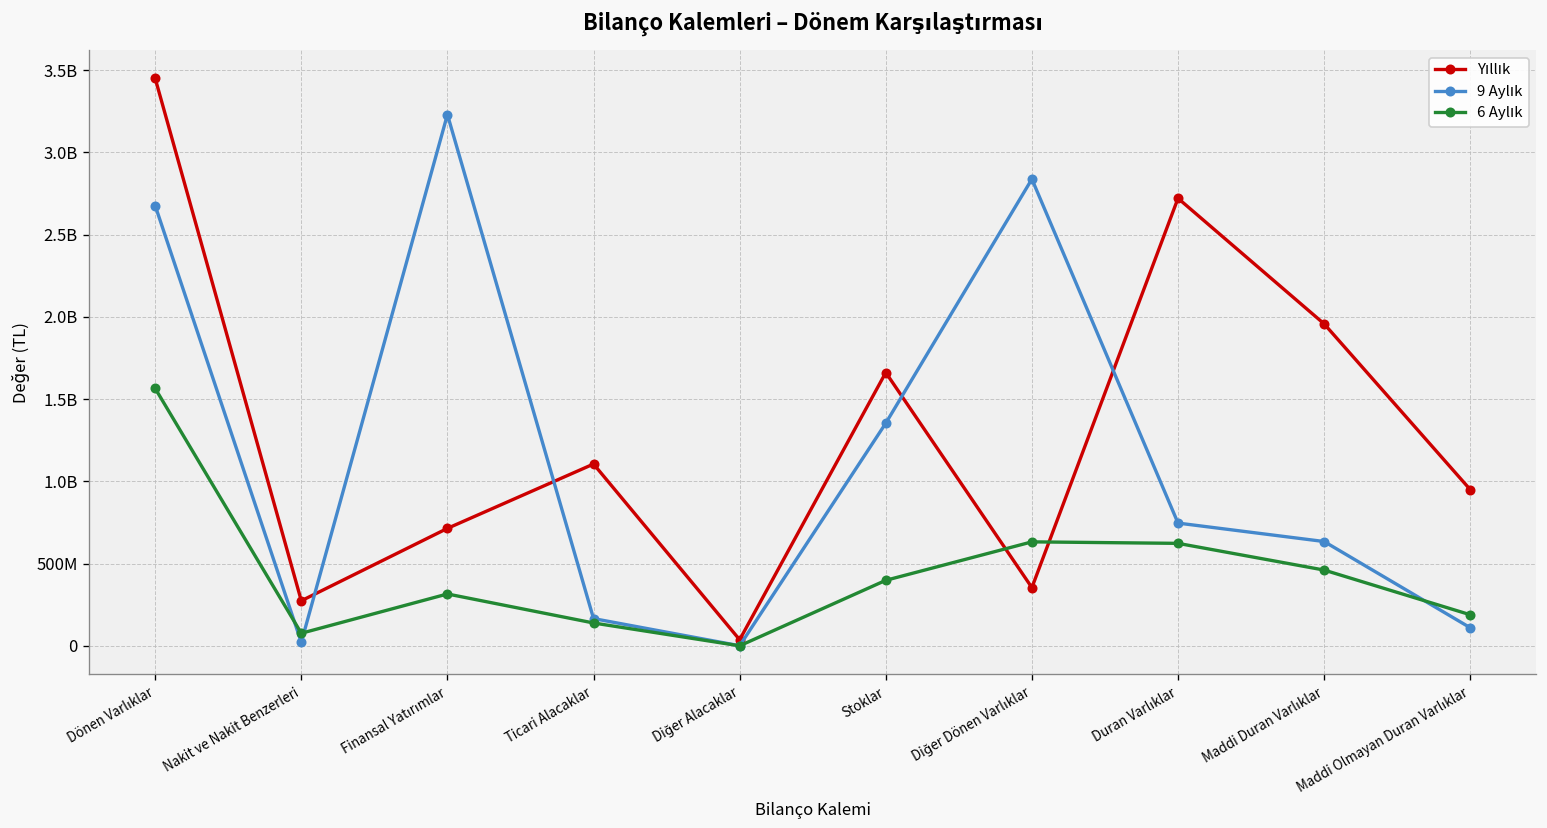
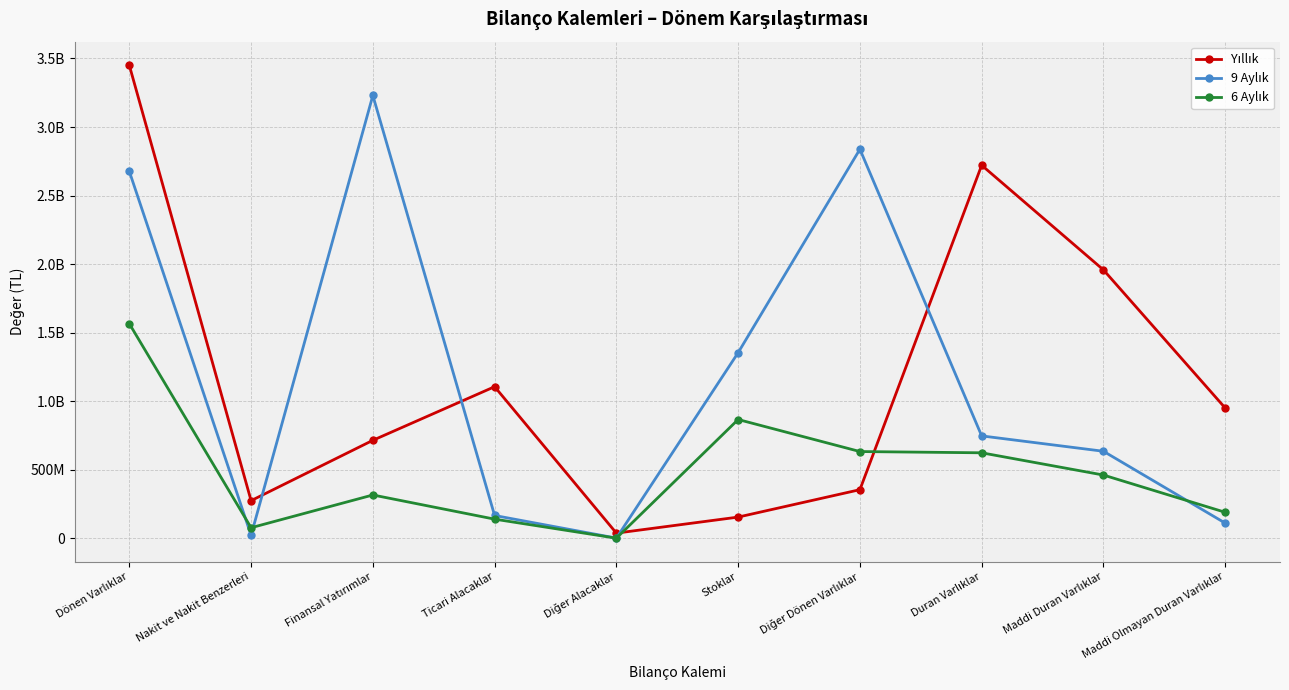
  {
    "Yıllık": {
      "Dönen Varlıklar": 3450000000,
      "Nakit ve Nakit Benzerleri": 270000000,
      "Finansal Yatırımlar": 710000000,
      "Ticari Alacaklar": 1110000000,
      "Diğer Alacaklar": 40000000,
-     "Stoklar": 1660000000,
+     "Stoklar": 150000000,
      "Diğer Dönen Varlıklar": 350000000,
      "Duran Varlıklar": 2720000000,
      "Maddi Duran Varlıklar": 1960000000,
      "Maddi Olmayan Duran Varlıklar": 950000000
    },
    "9 Aylık": {
      "Dönen Varlıklar": 2680000000,
      "Nakit ve Nakit Benzerleri": 20000000,
      "Finansal Yatırımlar": 3230000000,
      "Ticari Alacaklar": 170000000,
      "Stoklar": 1350000000,
      "Diğer Dönen Varlıklar": 2840000000,
      "Duran Varlıklar": 750000000,
      "Maddi Duran Varlıklar": 630000000,
      "Maddi Olmayan Duran Varlıklar": 110000000
    },
    "6 Aylık": {
      "Dönen Varlıklar": 1570000000,
      "Nakit ve Nakit Benzerleri": 80000000,
      "Finansal Yatırımlar": 320000000,
      "Ticari Alacaklar": 140000000,
-     "Stoklar": 400000000,
+     "Stoklar": 870000000,
      "Diğer Dönen Varlıklar": 630000000,
      "Duran Varlıklar": 620000000,
      "Maddi Duran Varlıklar": 460000000,
      "Maddi Olmayan Duran Varlıklar": 190000000
    }
  }
